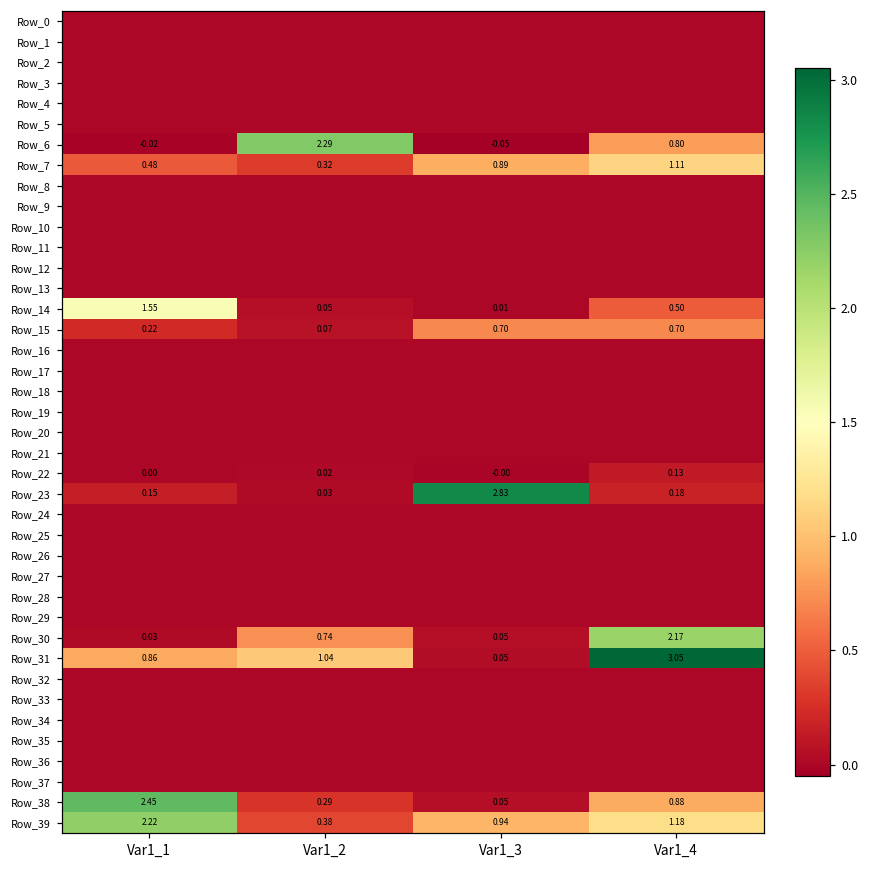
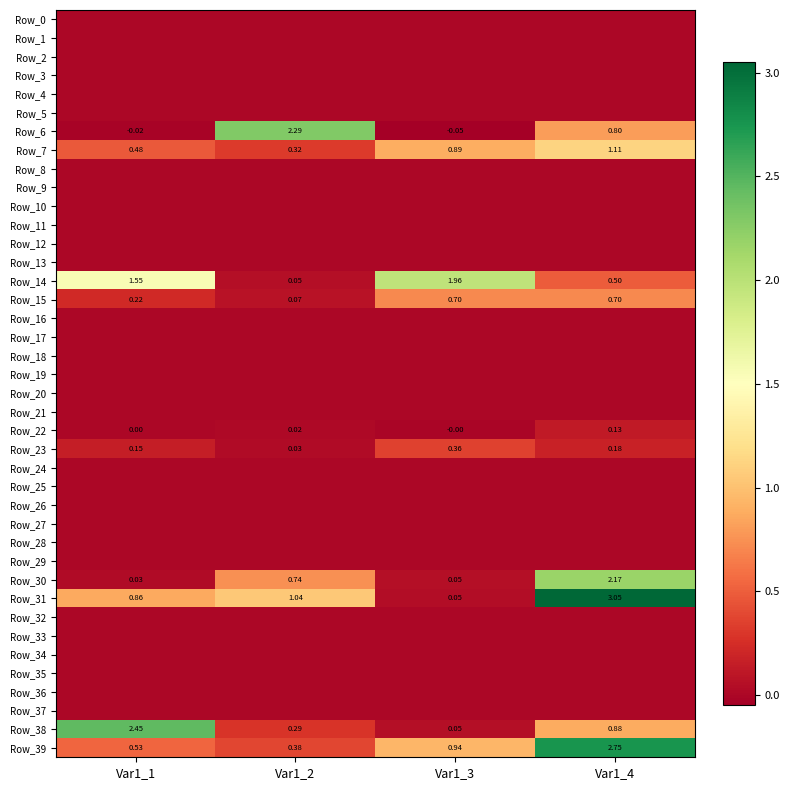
  {
    "Row_6": {
      "Var1_1": -0.02,
      "Var1_2": 2.29,
      "Var1_3": -0.05,
      "Var1_4": 0.80
    },
    "Row_7": {
      "Var1_1": 0.48,
      "Var1_2": 0.32,
      "Var1_3": 0.89,
      "Var1_4": 1.11
    },
    "Row_14": {
      "Var1_1": 1.55,
      "Var1_2": 0.05,
-     "Var1_3": 0.01,
+     "Var1_3": 1.96,
      "Var1_4": 0.50
    },
    "Row_15": {
      "Var1_1": 0.22,
      "Var1_2": 0.07,
      "Var1_3": 0.70,
      "Var1_4": 0.70
    },
    "Row_22": {
      "Var1_1": 0.00,
      "Var1_2": 0.02,
      "Var1_3": -0.00,
      "Var1_4": 0.13
    },
    "Row_23": {
      "Var1_1": 0.15,
      "Var1_2": 0.03,
-     "Var1_3": 2.83,
+     "Var1_3": 0.36,
      "Var1_4": 0.18
    },
    "Row_30": {
      "Var1_1": 0.03,
      "Var1_2": 0.74,
      "Var1_3": 0.05,
      "Var1_4": 2.17
    },
    "Row_31": {
      "Var1_1": 0.86,
      "Var1_2": 1.04,
      "Var1_3": 0.05,
      "Var1_4": 3.05
    },
    "Row_38": {
      "Var1_1": 2.45,
      "Var1_2": 0.29,
      "Var1_3": 0.05,
      "Var1_4": 0.88
    },
    "Row_39": {
-     "Var1_1": 2.22,
+     "Var1_1": 0.53,
      "Var1_2": 0.38,
      "Var1_3": 0.94,
-     "Var1_4": 1.18
+     "Var1_4": 2.75
    }
  }
